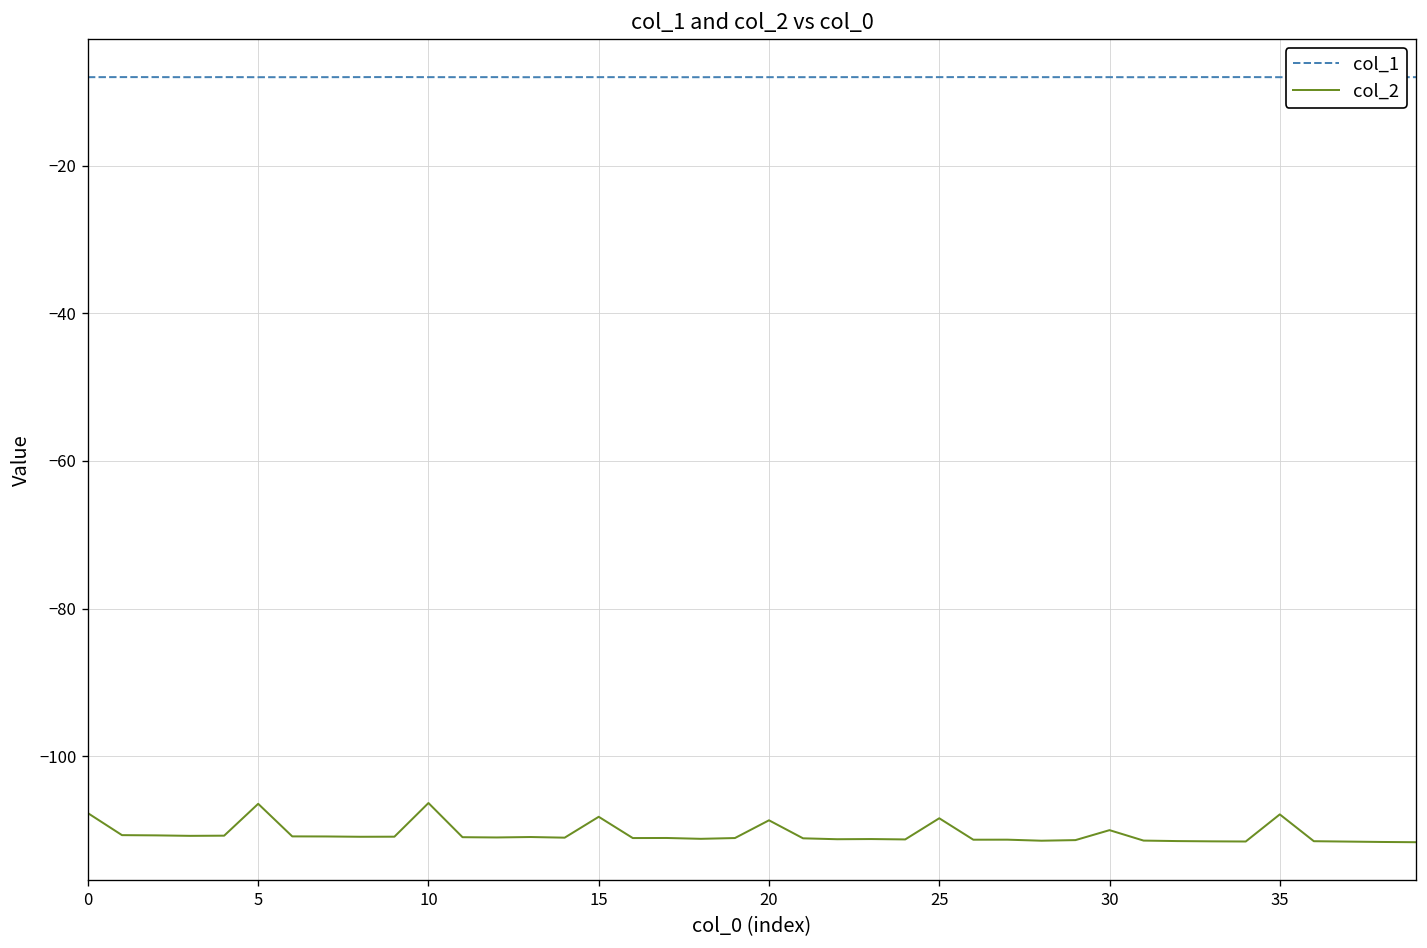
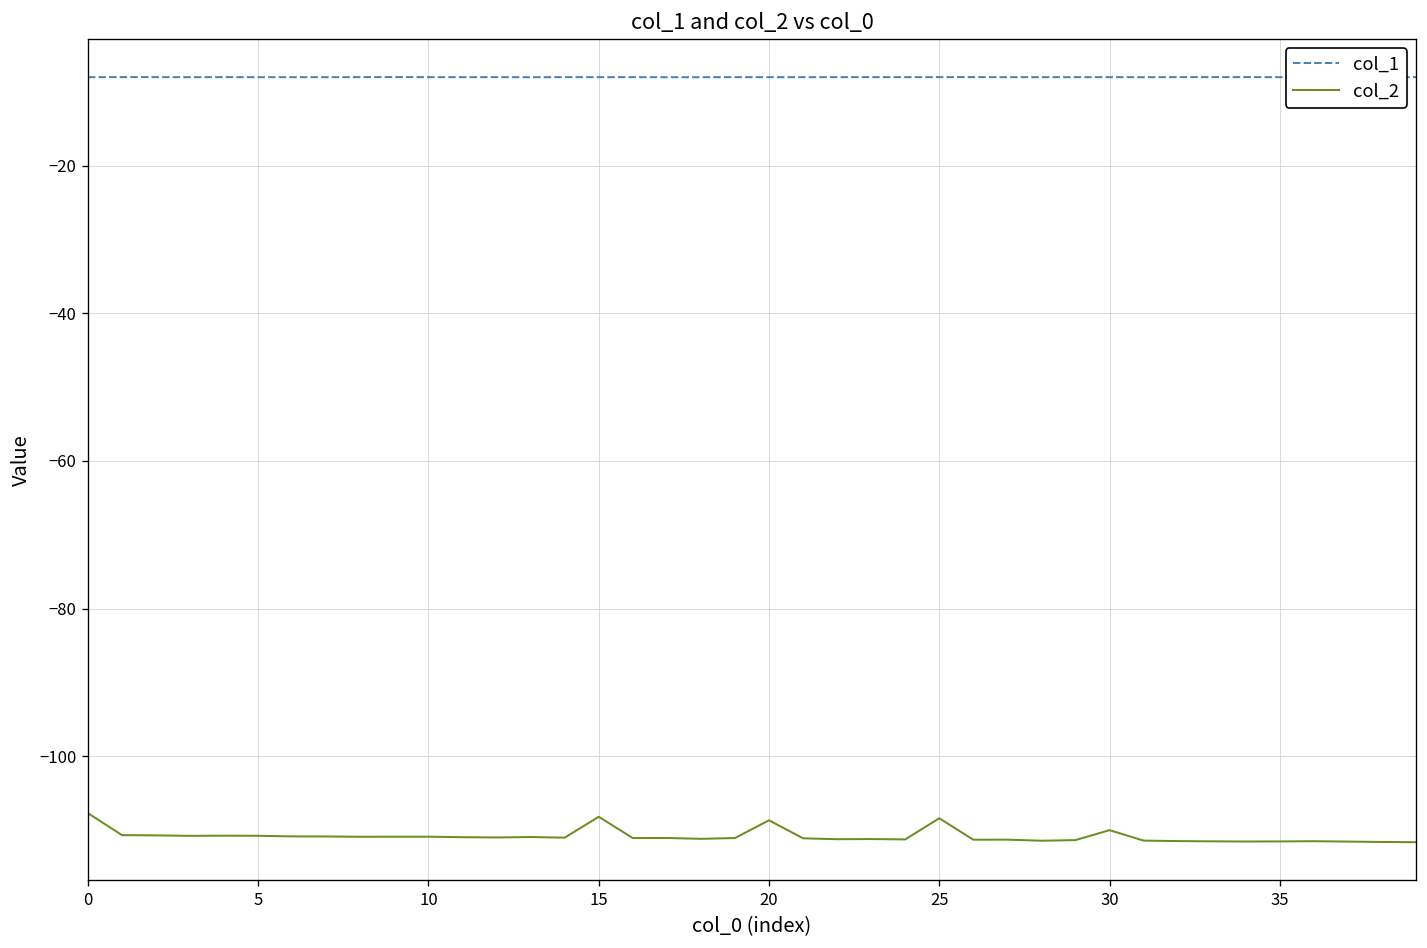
  {
    "col_1": {
      "0": -8,
      "5": -8,
      "10": -8,
      "15": -8,
      "20": -8,
      "25": -8,
      "30": -8,
      "35": -8
    },
    "col_2": {
      "0": -108,
-     "5": -106,
-     "10": -106,
+     "5": -111,
+     "10": -111,
      "15": -108,
      "20": -109,
      "25": -108,
      "30": -110,
-     "35": -108
+     "35": -112
    }
  }
